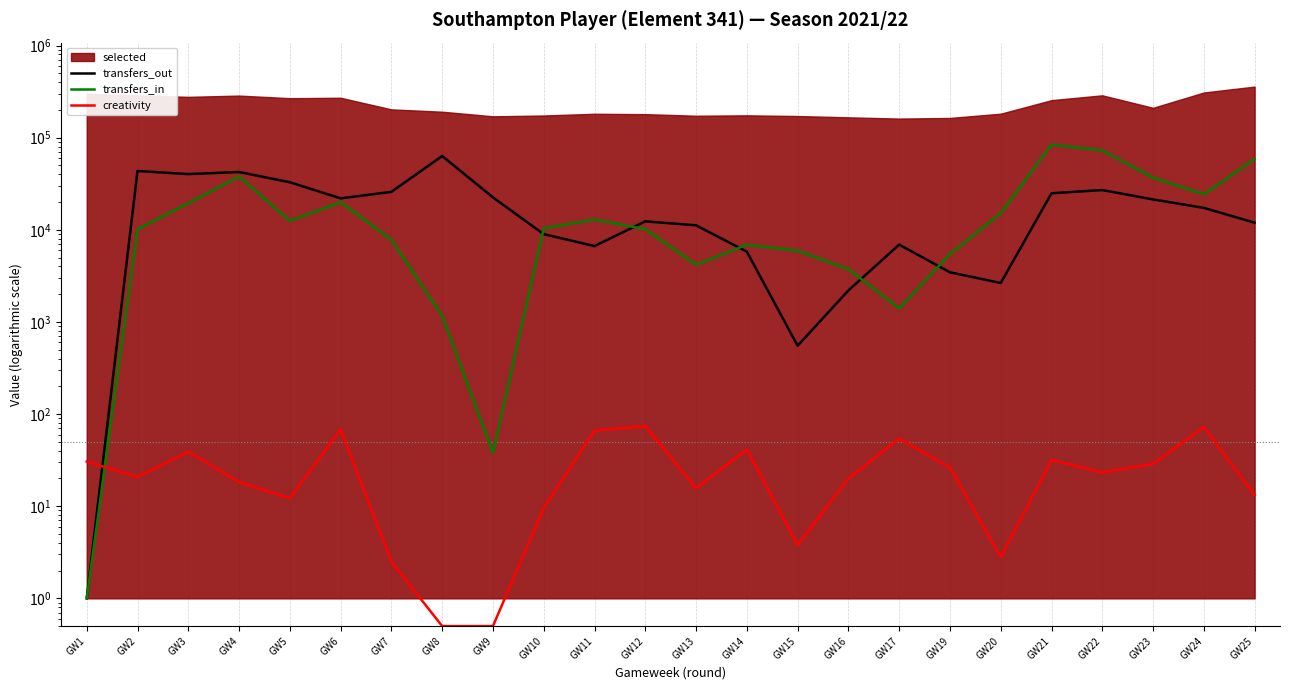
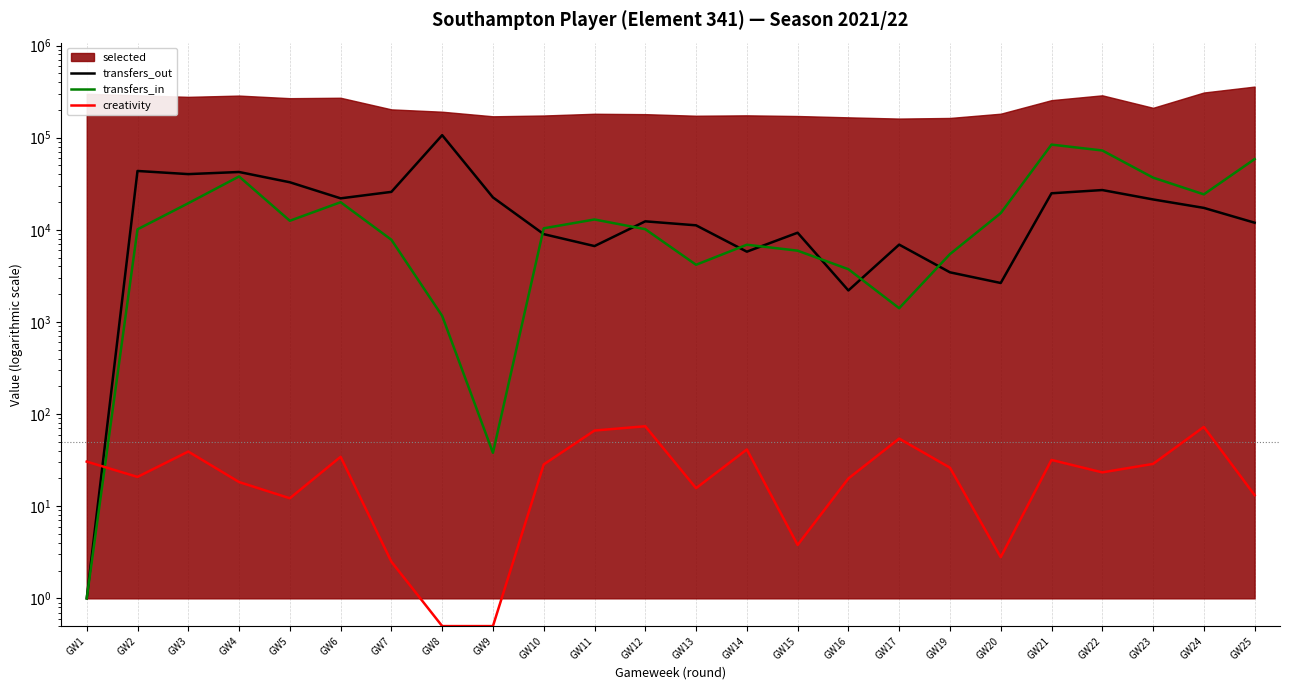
  {
    "transfers_out": {
      "GW2": 40000,
      "GW3": 40000,
      "GW4": 40000,
      "GW5": 33000,
      "GW6": 22000,
      "GW7": 26000,
-     "GW8": 60000,
+     "GW8": 110000,
      "GW9": 22000,
      "GW10": 9000,
      "GW11": 7000,
      "GW12": 12000,
      "GW13": 11000,
      "GW14": 6000,
-     "GW15": 600,
+     "GW15": 9000,
      "GW16": 2200,
      "GW17": 7000,
      "GW19": 3500,
      "GW20": 2600,
      "GW21": 25000,
      "GW22": 27000,
      "GW23": 21000,
      "GW24": 17000,
      "GW25": 12000
    },
    "selected": {
      "GW3": 280000,
      "GW4": 290000,
      "GW5": 270000,
      "GW6": 270000,
      "GW7": 200000,
      "GW8": 190000,
      "GW9": 170000,
      "GW10": 170000,
      "GW11": 180000,
      "GW12": 180000,
      "GW13": 170000,
      "GW14": 170000,
      "GW15": 170000,
      "GW16": 170000,
      "GW17": 160000,
      "GW19": 160000,
      "GW20": 180000,
      "GW21": 260000,
      "GW22": 290000,
      "GW23": 210000,
      "GW24": 310000,
      "GW25": 360000
    },
    "transfers_in": {
      "GW2": 10000,
      "GW3": 19000,
      "GW4": 38000,
      "GW5": 13000,
      "GW6": 20000,
      "GW7": 8000,
      "GW8": 1200,
      "GW9": 38,
      "GW10": 10000,
      "GW11": 13000,
      "GW12": 10000,
      "GW13": 4000,
      "GW14": 7000,
      "GW15": 6000,
      "GW16": 3700,
      "GW17": 1400,
      "GW19": 5000,
      "GW20": 15000,
      "GW21": 80000,
      "GW22": 70000,
      "GW23": 37000,
      "GW24": 24000,
      "GW25": 60000
    },
    "creativity": {
      "GW1": 31,
      "GW2": 21,
      "GW3": 39,
      "GW4": 18,
      "GW5": 12,
-     "GW6": 70,
+     "GW6": 34,
      "GW7": 2.5,
      "GW8": 0.5,
      "GW9": 0.5,
-     "GW10": 10,
+     "GW10": 28,
      "GW11": 70,
      "GW12": 70,
      "GW13": 16,
      "GW14": 40,
      "GW15": 4,
      "GW16": 20,
      "GW17": 50,
      "GW19": 26,
      "GW20": 2.8,
      "GW21": 32,
      "GW22": 23,
      "GW23": 29,
      "GW24": 70,
      "GW25": 13
    }
  }
